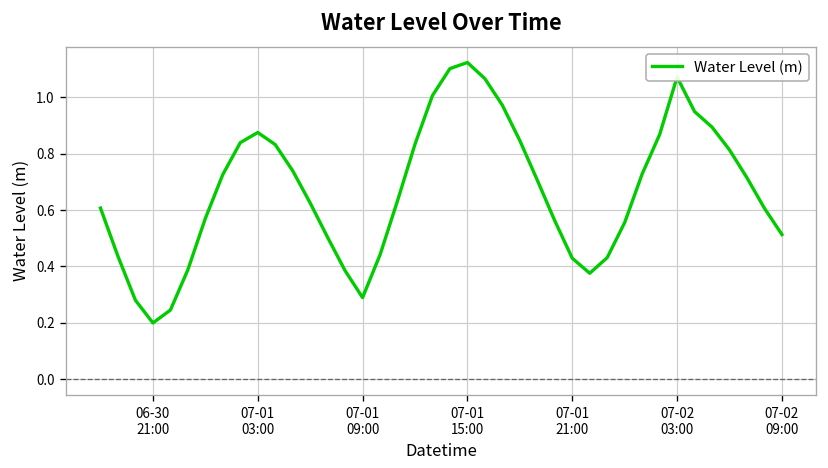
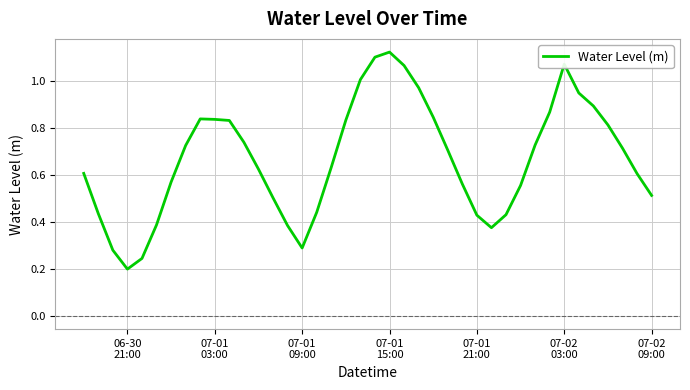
  {
    "06-30 21:00": 0.20,
-   "07-01 03:00": 0.88,
+   "07-01 03:00": 0.84,
    "07-01 09:00": 0.29,
    "07-01 15:00": 1.12,
    "07-01 21:00": 0.43,
    "07-02 09:00": 0.51
  }
